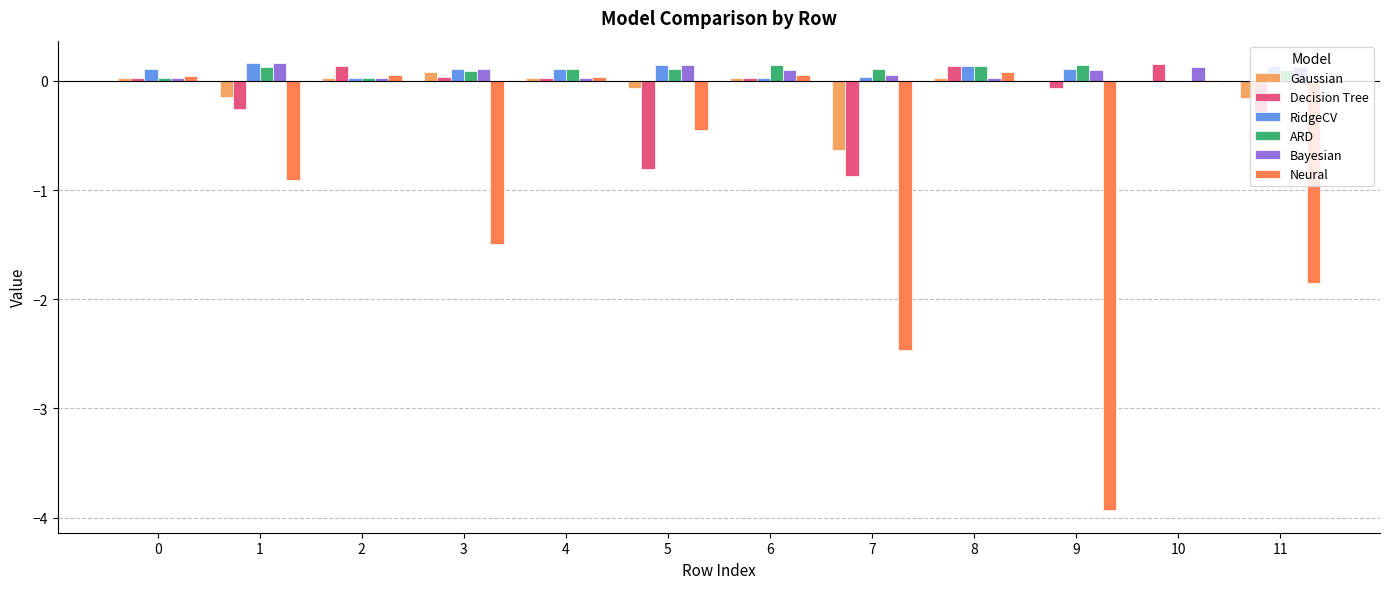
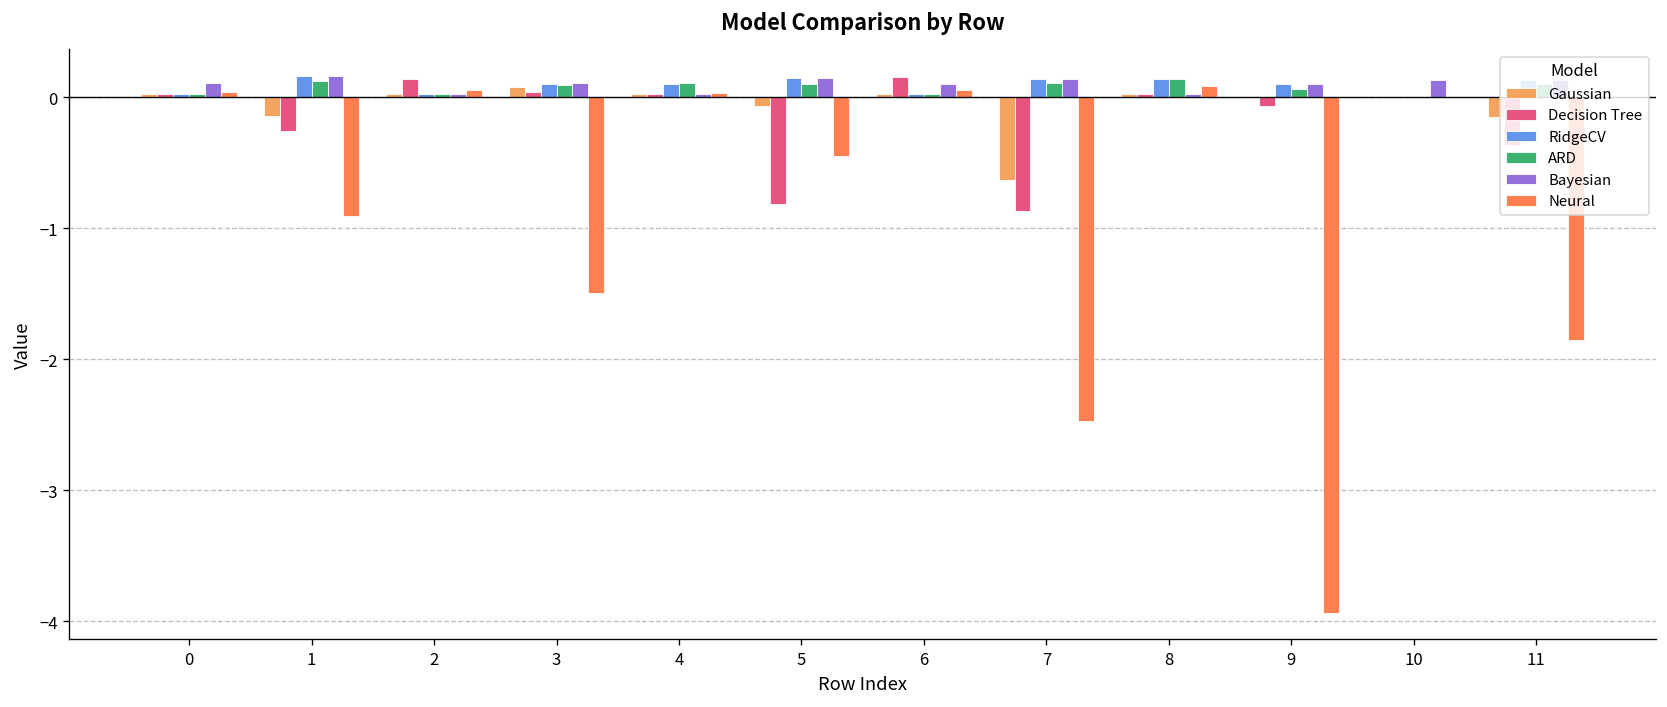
  {
    "Decision Tree": {
      "0": 0.03,
      "1": -0.26,
      "2": 0.14,
      "3": 0.04,
      "4": 0.02,
      "5": -0.81,
-     "6": 0.02,
+     "6": 0.15,
      "7": -0.87,
-     "8": 0.14,
+     "8": 0.03,
      "9": -0.07,
-     "10": 0.15
+     "10": 0.00
    },
    "RidgeCV": {
-     "0": 0.11,
+     "0": 0.02,
      "1": 0.16,
      "2": 0.03,
      "3": 0.10,
      "4": 0.10,
      "5": 0.15,
-     "7": 0.04,
+     "7": 0.14,
      "8": 0.14,
      "9": 0.10
    },
    "ARD": {
      "0": 0.03,
      "1": 0.12,
      "2": 0.03,
      "3": 0.09,
      "4": 0.11,
      "5": 0.10,
-     "6": 0.15,
+     "6": 0.02,
      "7": 0.11,
      "8": 0.14,
-     "9": 0.15
+     "9": 0.06
    },
    "Bayesian": {
-     "0": 0.03,
+     "0": 0.11,
      "1": 0.16,
      "2": 0.03,
      "3": 0.10,
      "4": 0.02,
      "5": 0.15,
      "6": 0.10,
-     "7": 0.05,
+     "7": 0.14,
      "8": 0.03,
      "9": 0.10,
      "10": 0.13
    }
  }
